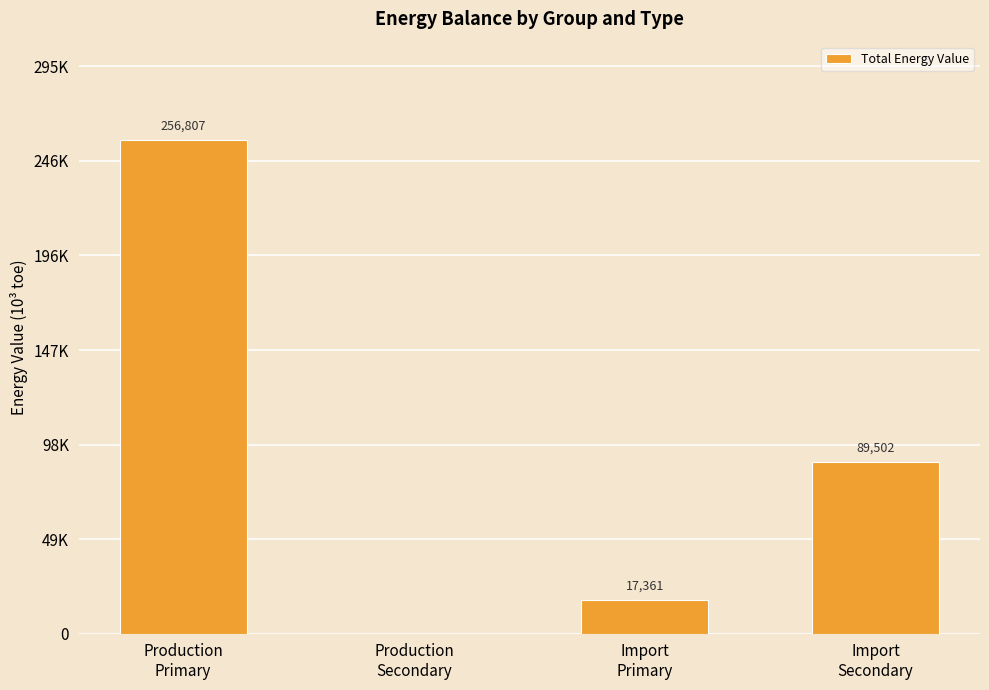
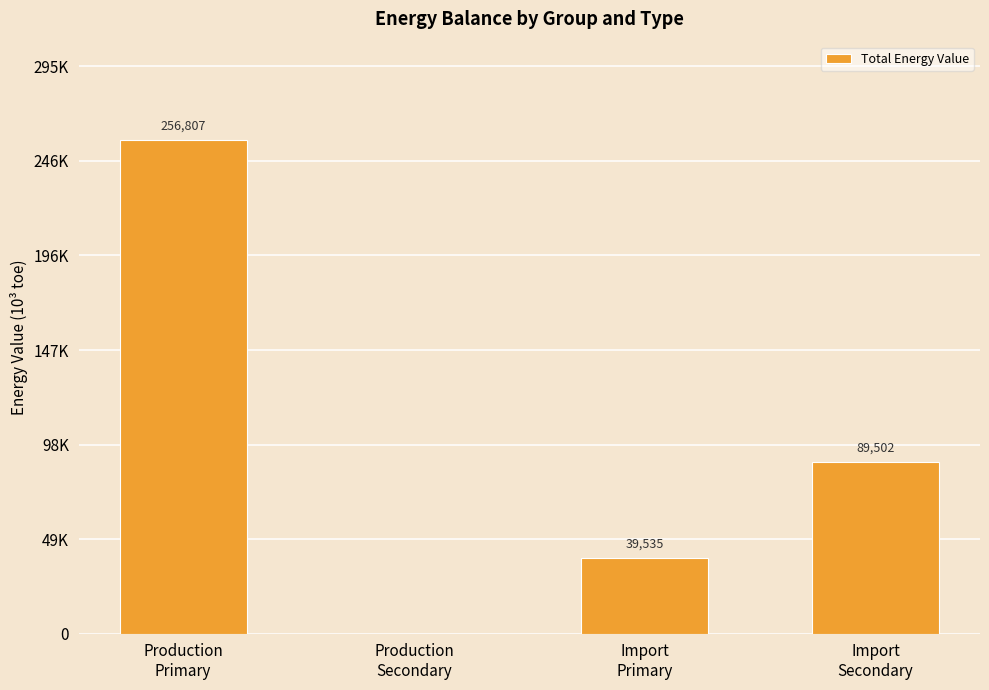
  {
    "Production Primary": "256,807",
-   "Import Primary": "17,361",
+   "Import Primary": "39,535",
    "Import Secondary": "89,502"
  }
